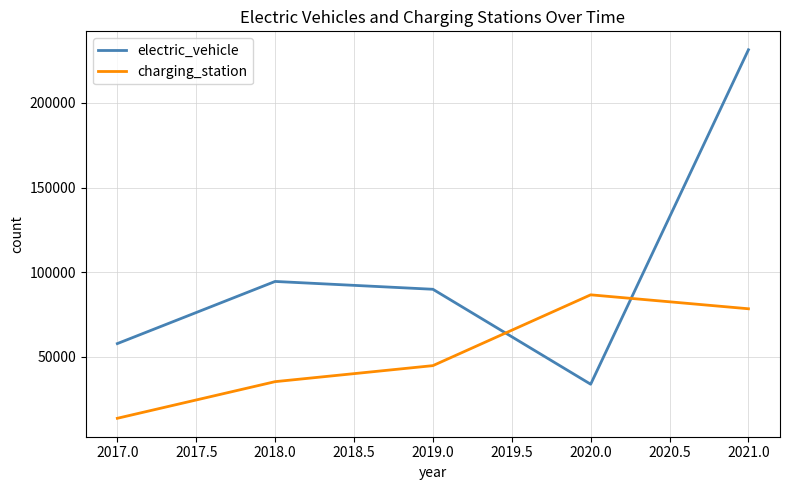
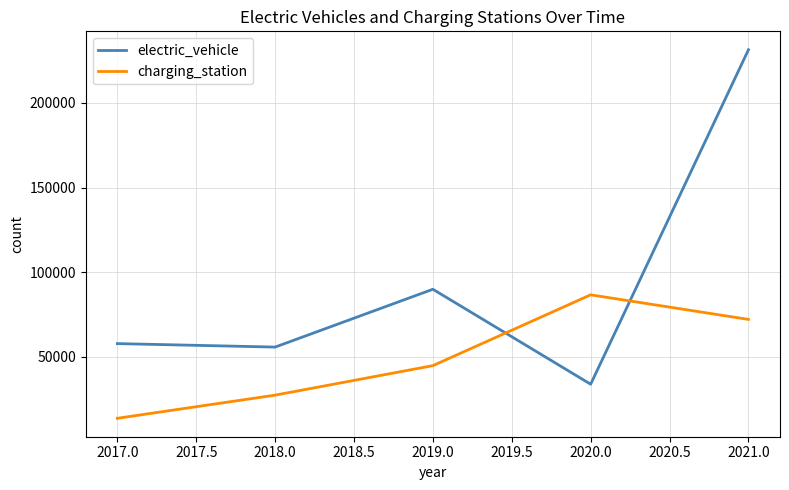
  {
    "electric_vehicle": {
      "2017.0": 58000,
-     "2018.0": 95000,
+     "2018.0": 56000,
      "2019.0": 90000,
      "2020.0": 34000,
      "2021.0": 231000
    },
    "charging_station": {
      "2017.0": 14000,
-     "2018.0": 35000,
+     "2018.0": 27000,
      "2019.0": 45000,
      "2020.0": 87000,
-     "2021.0": 78000
+     "2021.0": 72000
    }
  }
